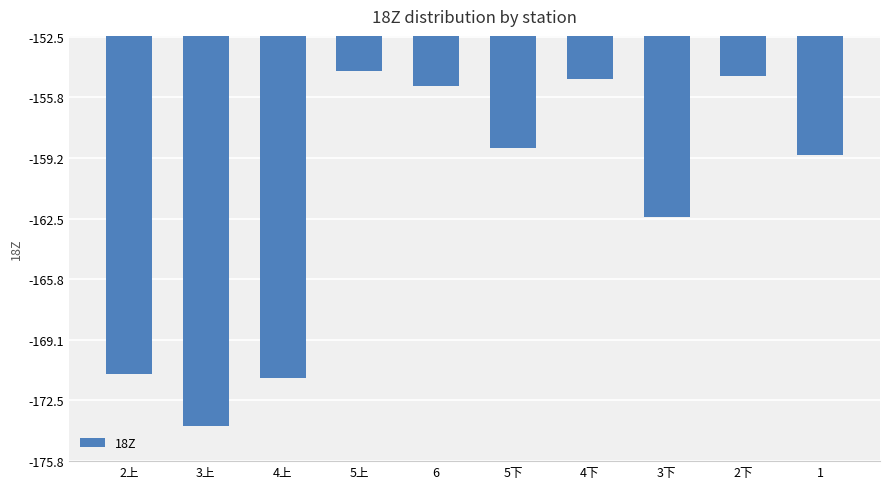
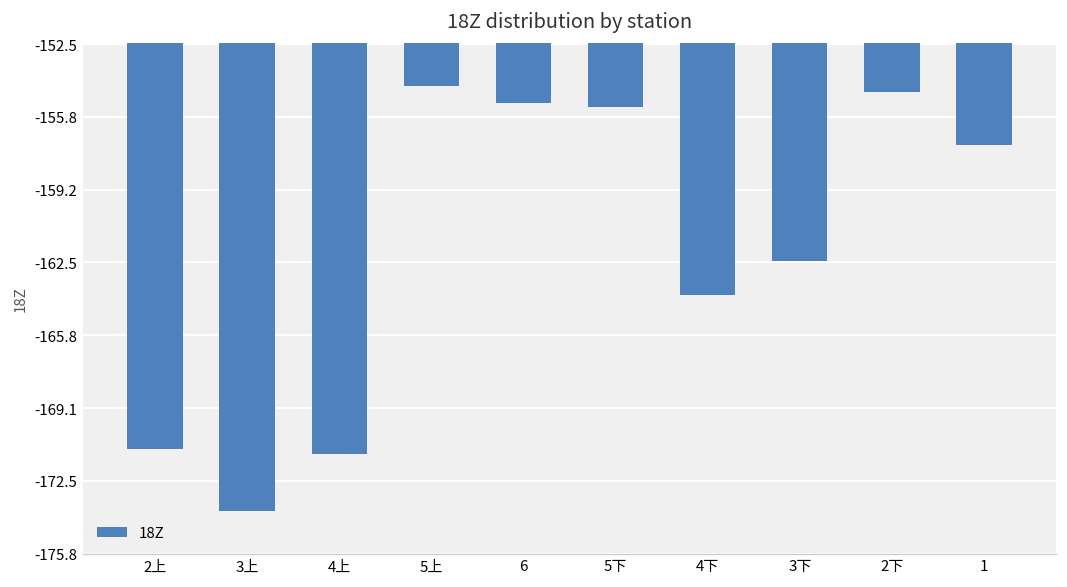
  {
    "2上": -171.0,
    "3上": -173.8,
    "4上": -171.3,
    "5上": -154.4,
    "6": -155.2,
-   "5下": -158.6,
-   "4下": -154.8,
+   "5下": -155.4,
+   "4下": -164.0,
    "3下": -162.4,
    "2下": -154.7,
-   "1": -159.0
+   "1": -157.1
  }
